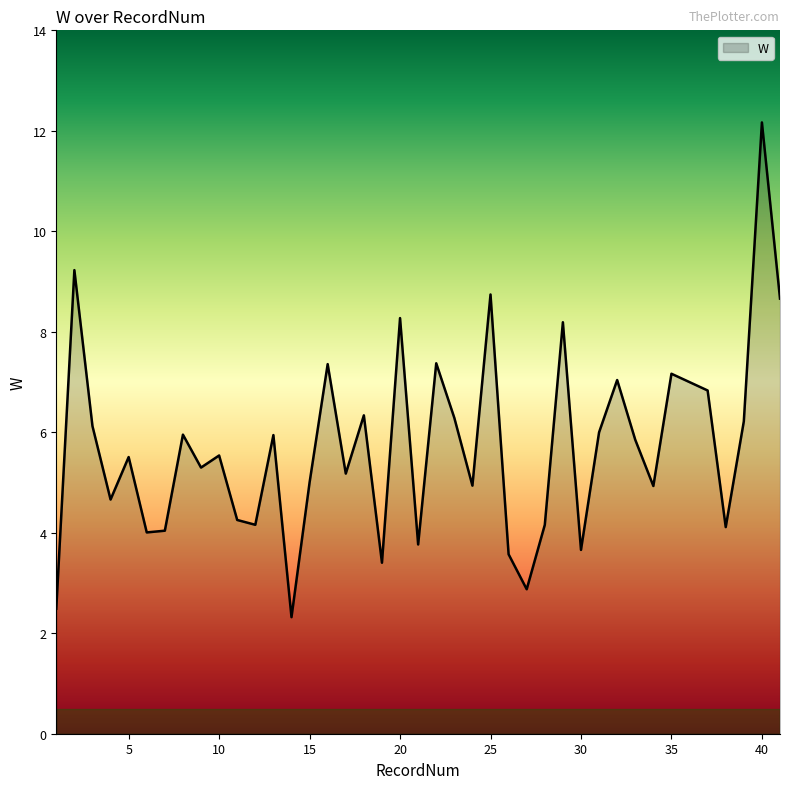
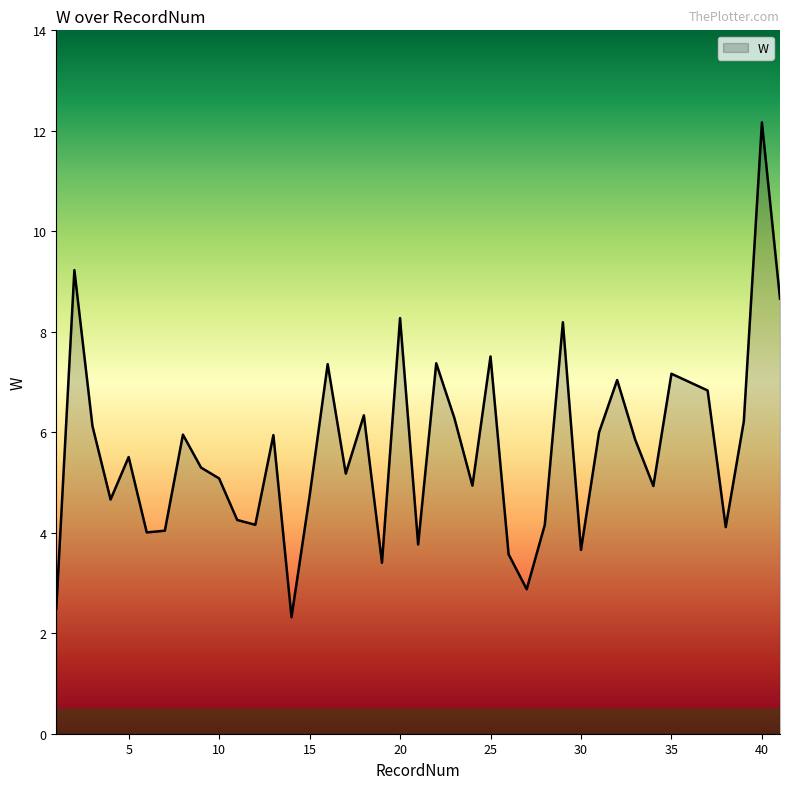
  {
    "5": 5.5,
-   "10": 5.5,
-   "15": 5.0,
+   "10": 5.1,
+   "15": 4.7,
    "20": 8.3,
-   "25": 8.7,
+   "25": 7.5,
    "30": 3.7,
    "35": 7.2,
    "40": 12.2
  }
